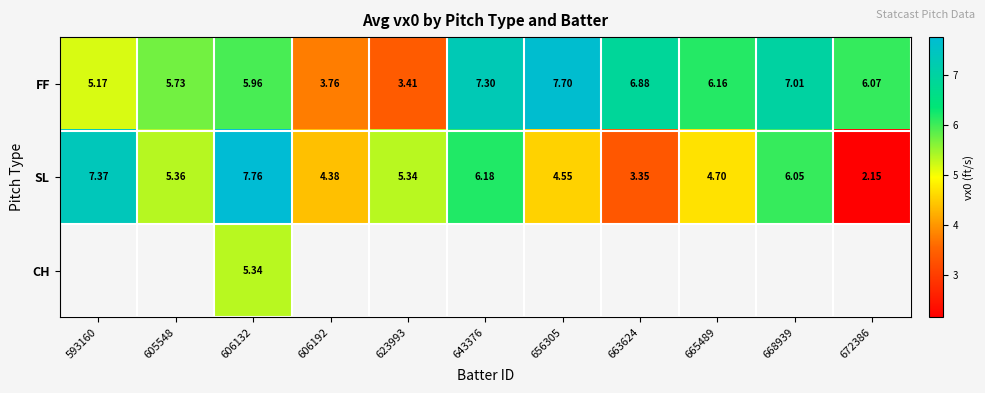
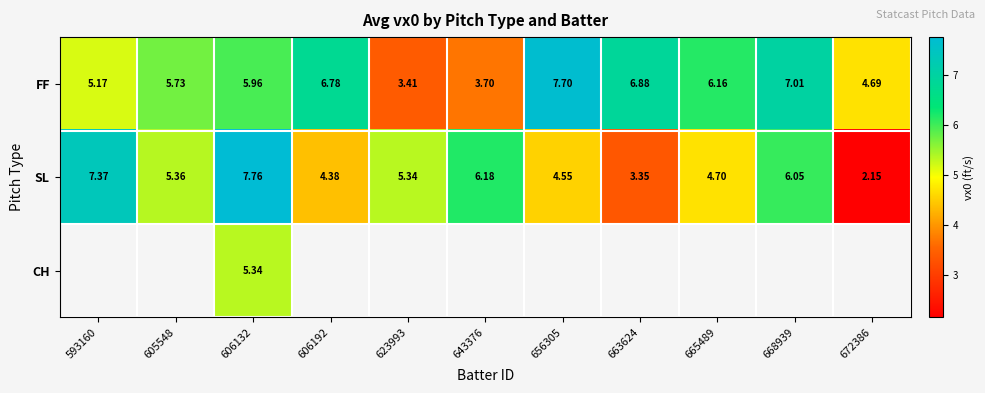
  {
    "FF": {
      "593160": 5.17,
      "605548": 5.73,
      "606132": 5.96,
-     "606192": 3.76,
+     "606192": 6.78,
      "623993": 3.41,
-     "643376": 7.30,
+     "643376": 3.70,
      "656305": 7.70,
      "663624": 6.88,
      "665489": 6.16,
      "668939": 7.01,
-     "672386": 6.07
+     "672386": 4.69
    },
    "SL": {
      "593160": 7.37,
      "605548": 5.36,
      "606132": 7.76,
      "606192": 4.38,
      "623993": 5.34,
      "643376": 6.18,
      "656305": 4.55,
      "663624": 3.35,
      "665489": 4.70,
      "668939": 6.05,
      "672386": 2.15
    },
    "CH": {
      "606132": 5.34
    }
  }
